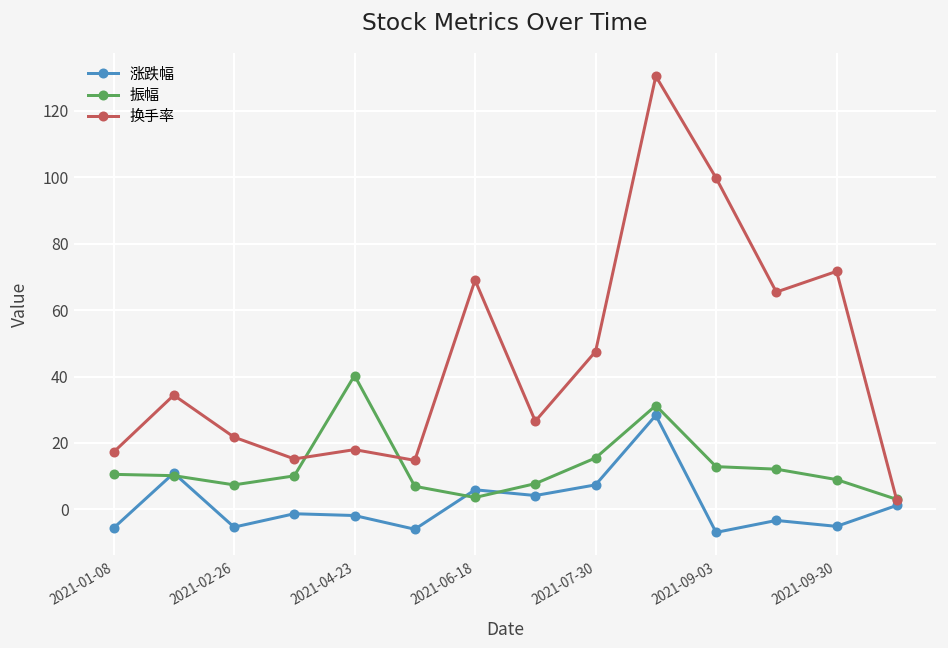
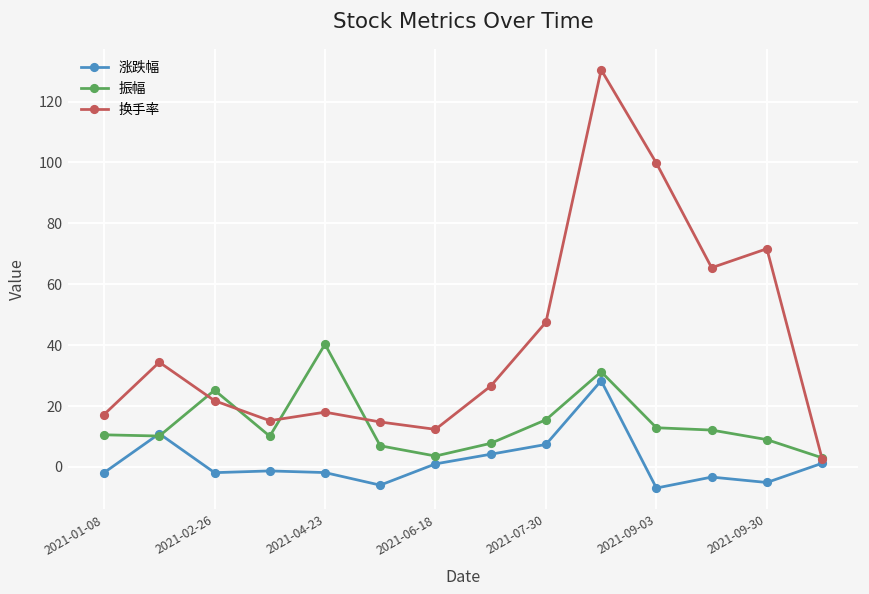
  {
    "涨跌幅": {
-     "2021-01-08": -6,
-     "2021-02-26": -5,
+     "2021-01-08": -2,
+     "2021-02-26": -2,
      "2021-04-23": -2,
-     "2021-06-18": 6,
+     "2021-06-18": 1,
      "2021-07-30": 7,
      "2021-09-03": -7,
      "2021-09-30": -5
    },
    "振幅": {
      "2021-01-08": 11,
-     "2021-02-26": 7,
+     "2021-02-26": 25,
      "2021-04-23": 40,
      "2021-06-18": 4,
      "2021-07-30": 16,
      "2021-09-03": 13,
      "2021-09-30": 9
    },
    "换手率": {
      "2021-01-08": 17,
      "2021-02-26": 22,
      "2021-04-23": 18,
-     "2021-06-18": 69,
+     "2021-06-18": 12,
      "2021-07-30": 48,
      "2021-09-03": 100,
      "2021-09-30": 72
    }
  }
